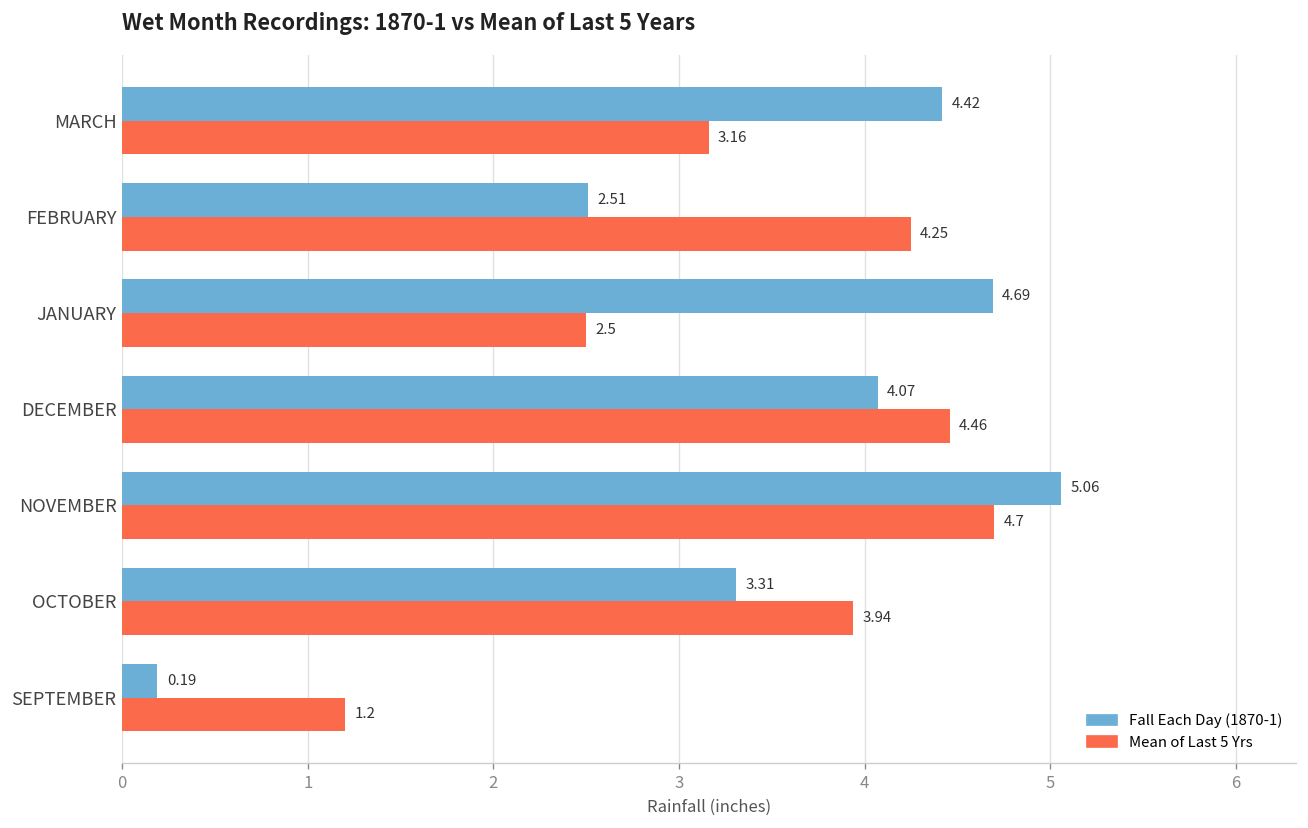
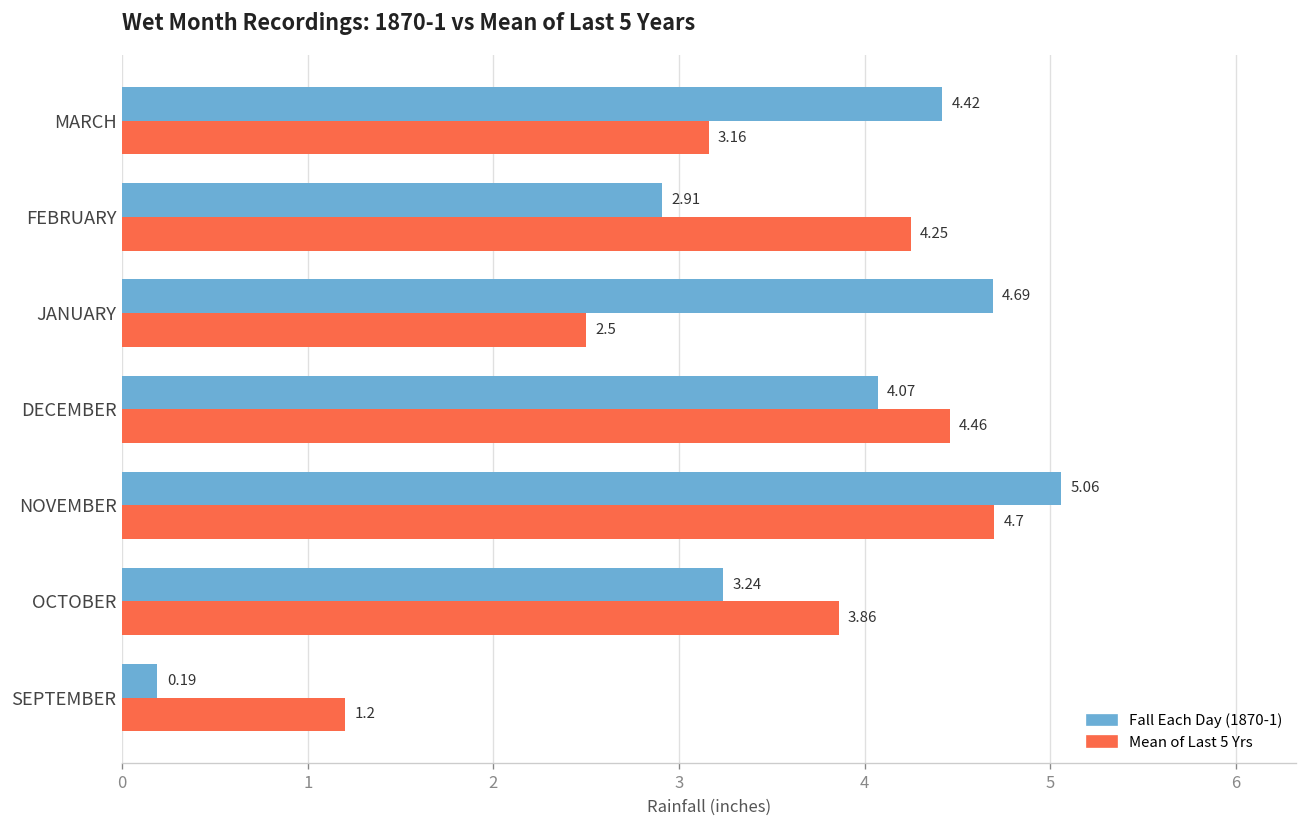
  {
    "Fall Each Day (1870-1)": {
      "MARCH": 4.42,
-     "FEBRUARY": 2.51,
+     "FEBRUARY": 2.91,
      "JANUARY": 4.69,
      "DECEMBER": 4.07,
      "NOVEMBER": 5.06,
-     "OCTOBER": 3.31,
+     "OCTOBER": 3.24,
      "SEPTEMBER": 0.19
    },
    "Mean of Last 5 Yrs": {
      "MARCH": 3.16,
      "FEBRUARY": 4.25,
      "JANUARY": 2.5,
      "DECEMBER": 4.46,
      "NOVEMBER": 4.7,
-     "OCTOBER": 3.94,
+     "OCTOBER": 3.86,
      "SEPTEMBER": 1.2
    }
  }
